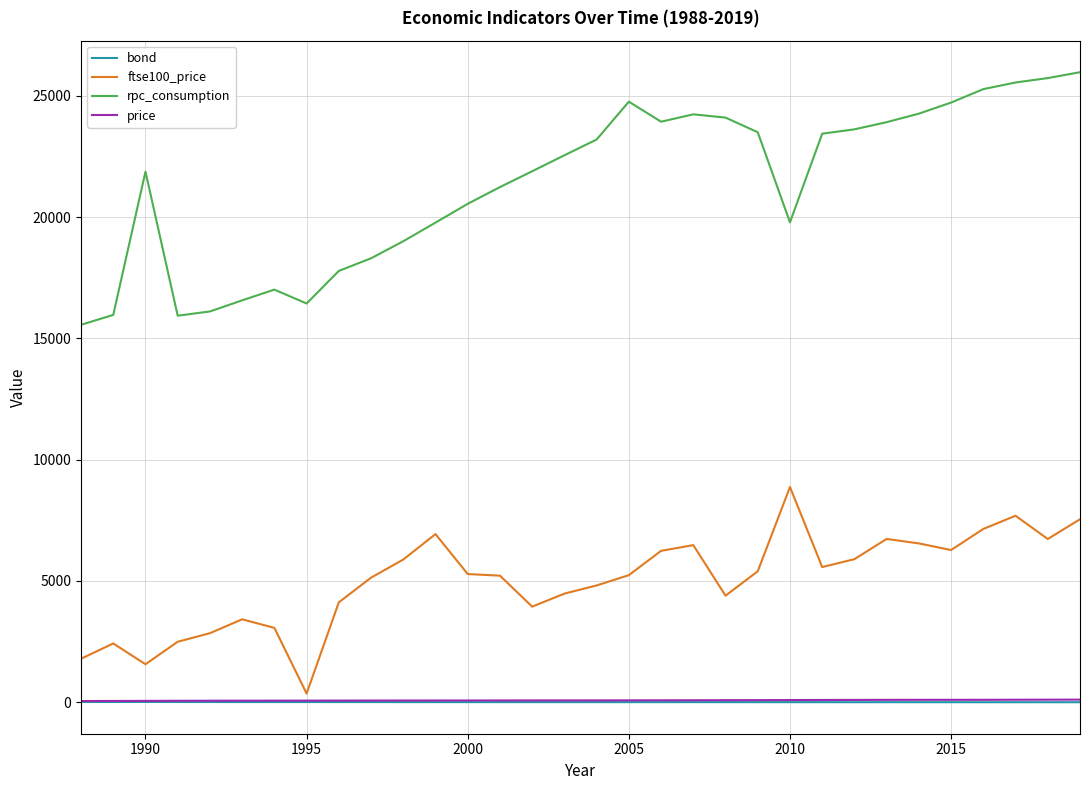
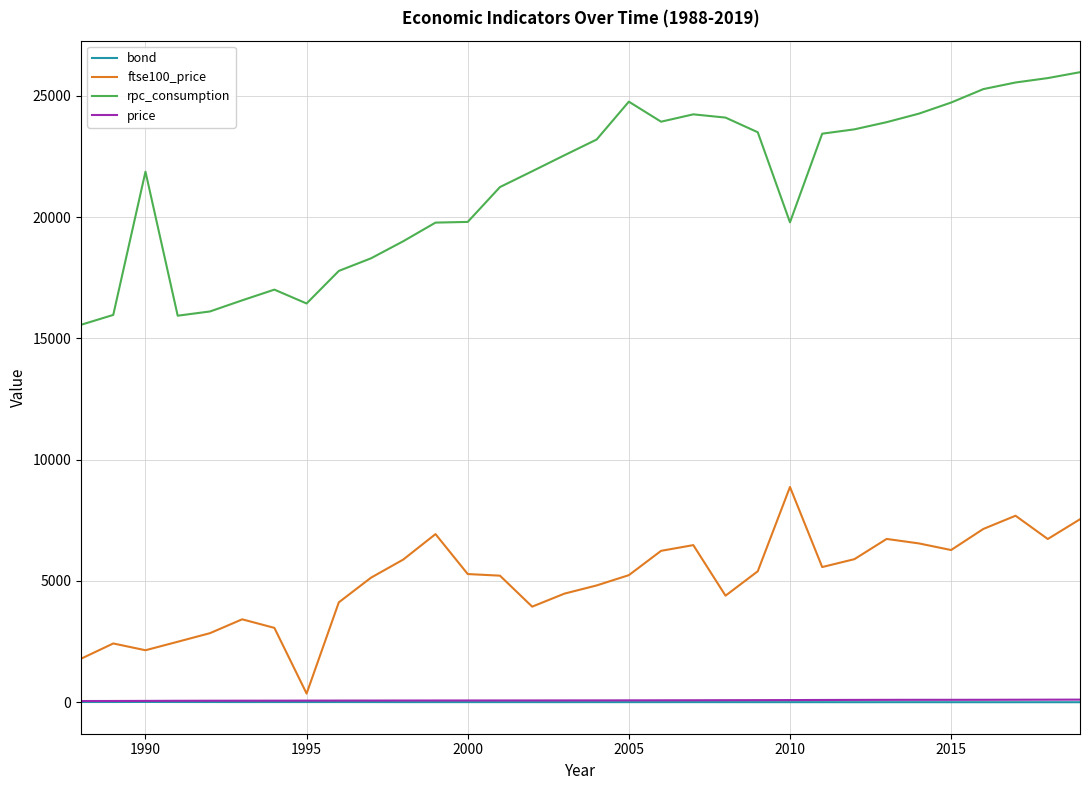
  {
    "ftse100_price": {
-     "1990": 1600,
+     "1990": 2100,
      "1995": 400,
      "2000": 5300,
      "2005": 5200,
      "2010": 8900,
      "2015": 6300
    },
    "rpc_consumption": {
      "1990": 21900,
      "1995": 16400,
-     "2000": 20500,
+     "2000": 19800,
      "2005": 24800,
      "2010": 19800,
      "2015": 24700
    }
  }
